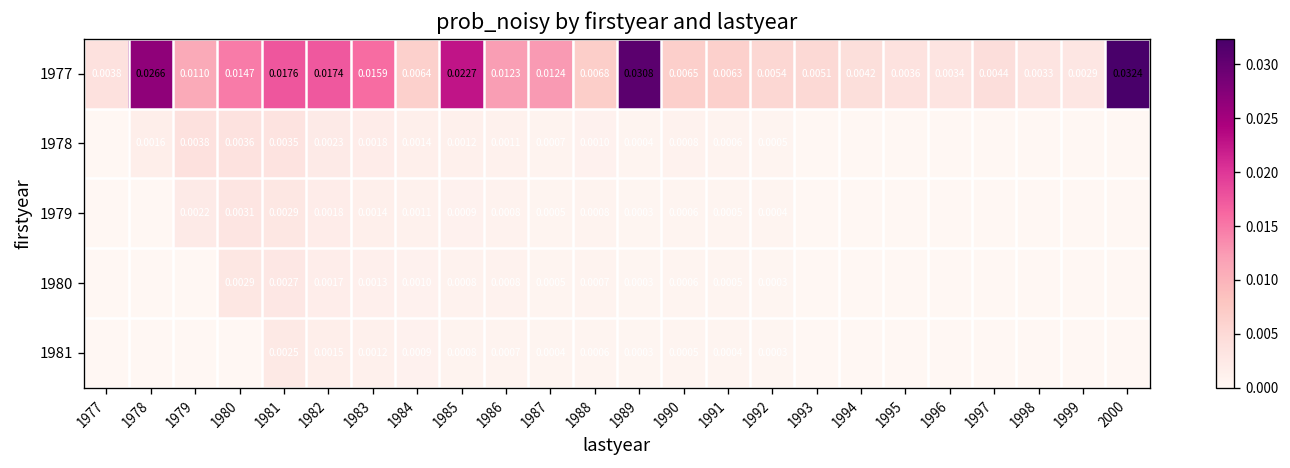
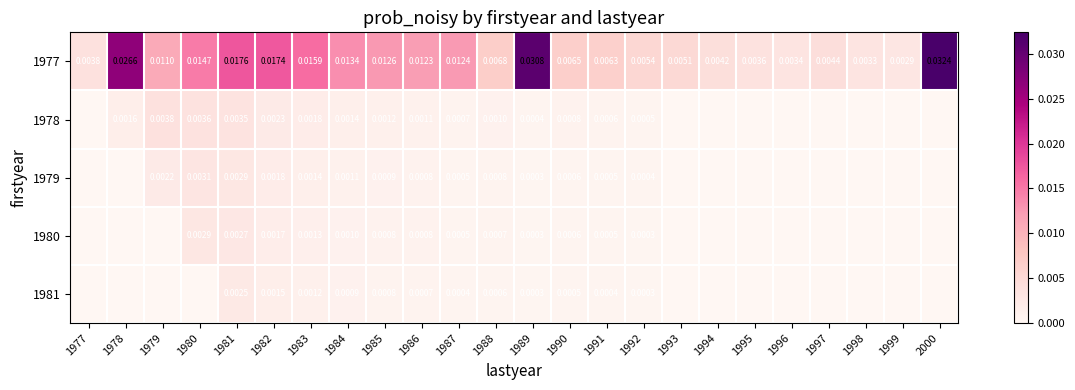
  {
    "1977": {
      "1978": 0.0266,
      "1979": 0.0110,
      "1980": 0.0147,
      "1981": 0.0176,
      "1982": 0.0174,
      "1983": 0.0159,
-     "1984": 0.0064,
-     "1985": 0.0227,
+     "1984": 0.0134,
+     "1985": 0.0126,
      "1986": 0.0123,
      "1987": 0.0124,
      "1988": 0.0068,
      "1989": 0.0308,
      "1990": 0.0065,
      "1991": 0.0063,
      "2000": 0.0324
    }
  }
